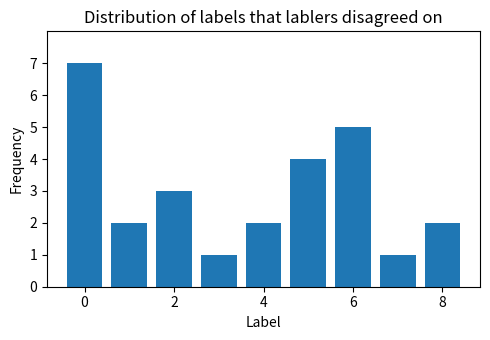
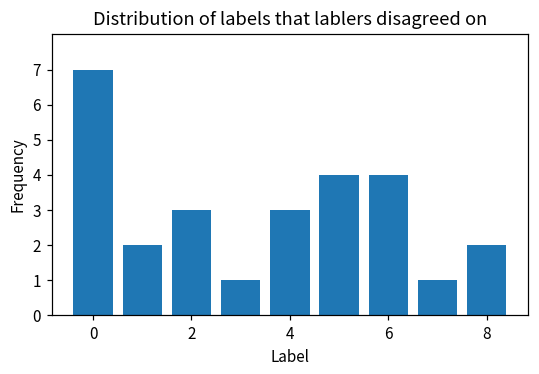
  {
    "0": 7,
    "2": 3,
-   "4": 2,
-   "6": 5,
+   "4": 3,
+   "6": 4,
    "8": 2
  }
